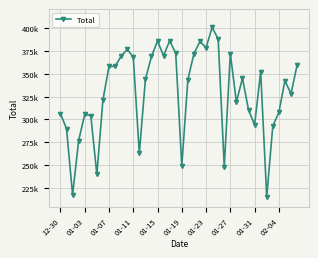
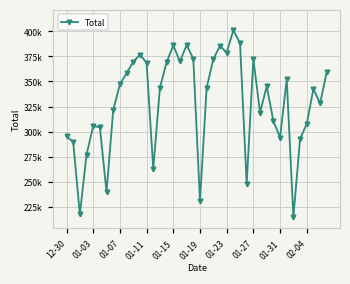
  {
-   "12-30": 310000,
+   "12-30": 300000,
    "01-03": 310000,
-   "01-07": 360000,
+   "01-07": 350000,
    "01-11": 370000,
    "01-15": 390000,
-   "01-19": 250000,
+   "01-19": 230000,
    "01-23": 380000,
    "01-27": 370000,
    "01-31": 290000,
    "02-04": 310000
  }
